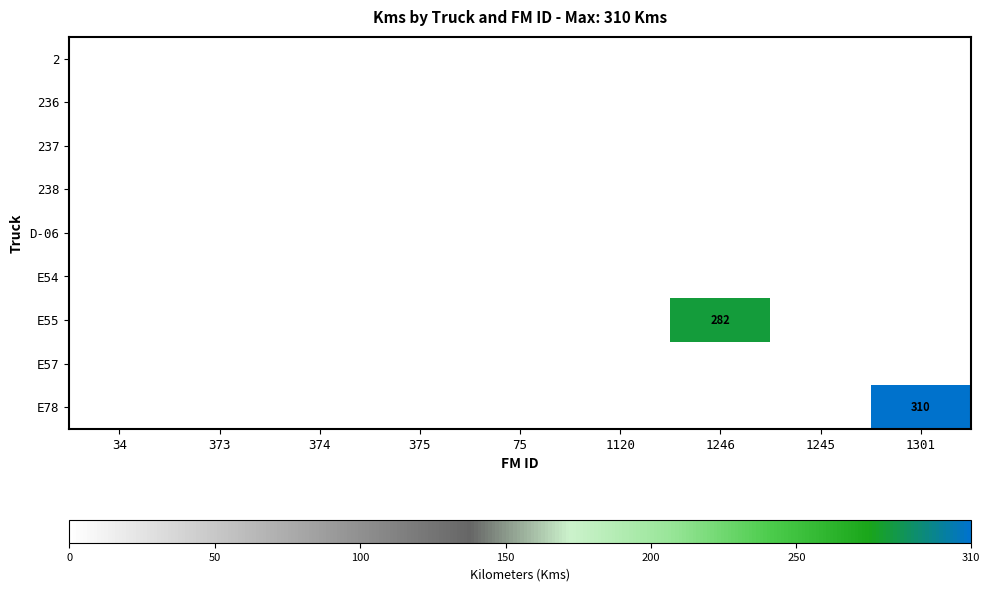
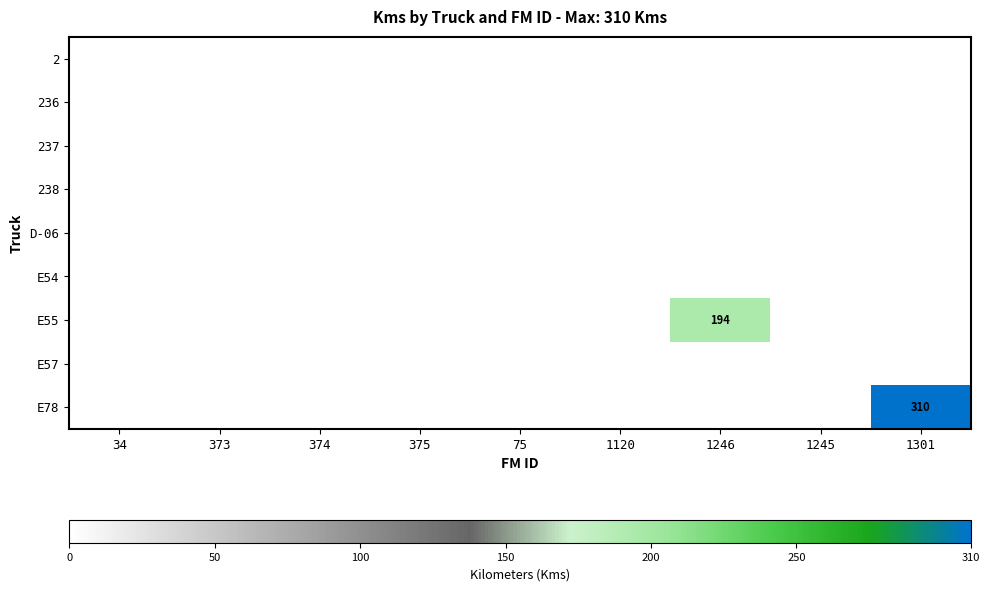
  {
    "E55": {
-     "1246": 282
+     "1246": 194
    },
    "E78": {
      "1301": 310
    }
  }
